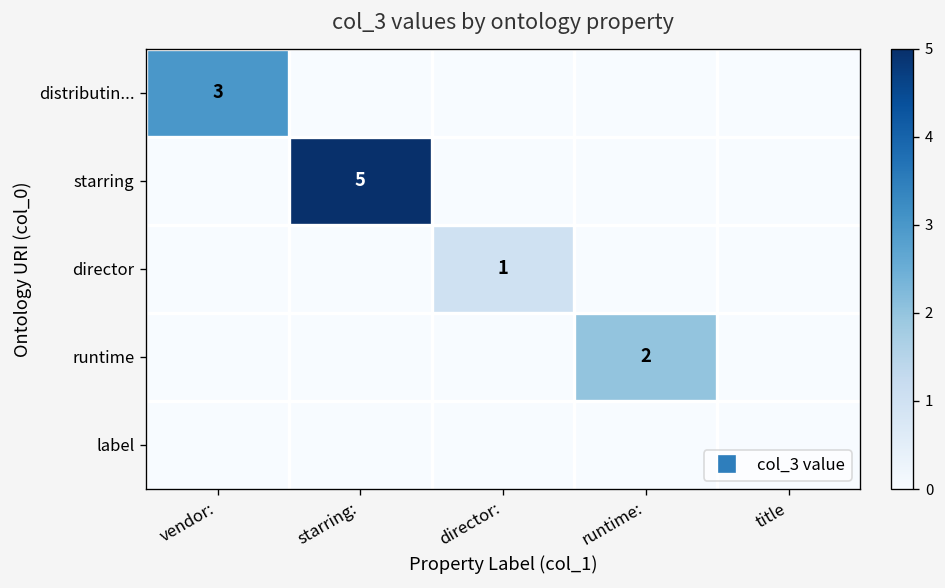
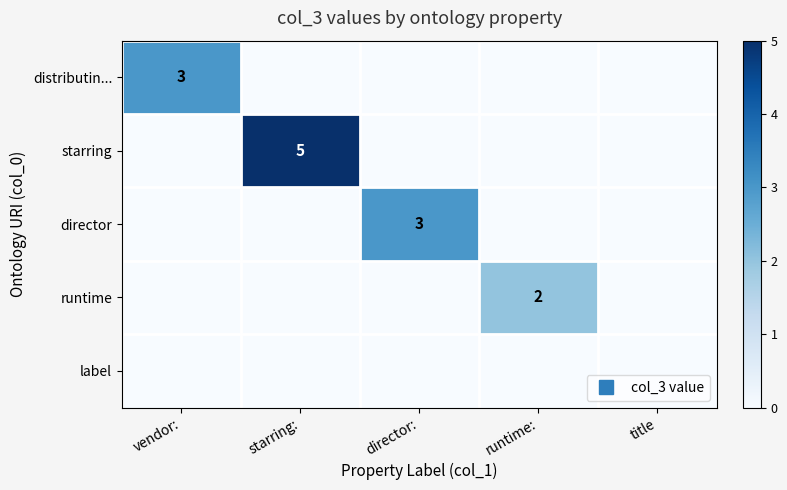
  {
    "distributin...": {
      "vendor:": 3
    },
    "starring": {
      "starring:": 5
    },
    "director": {
-     "director:": 1
+     "director:": 3
    },
    "runtime": {
      "runtime:": 2
    }
  }
